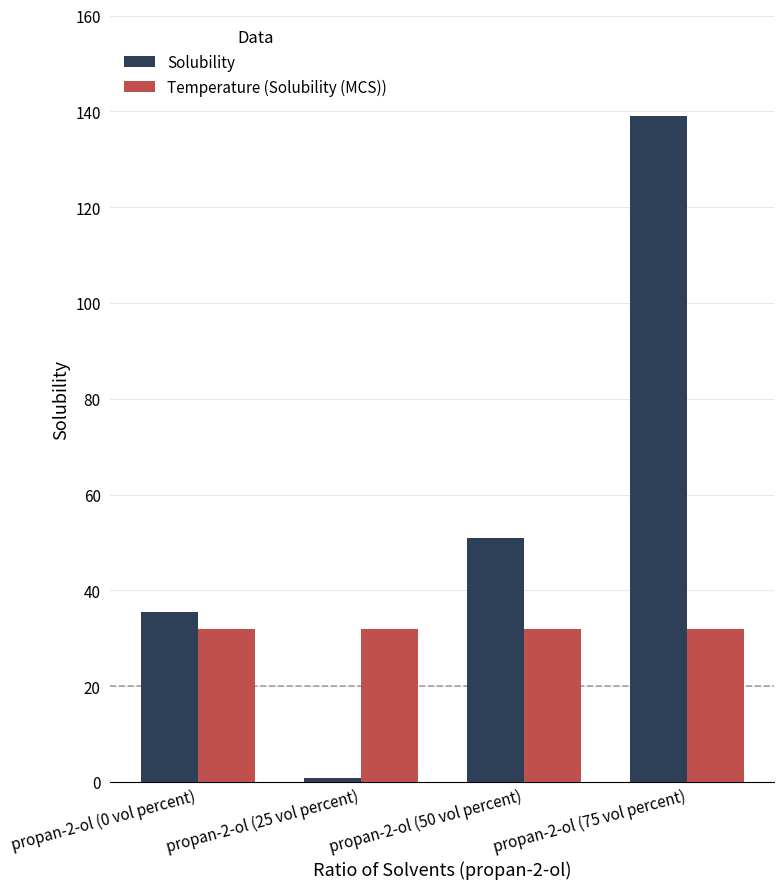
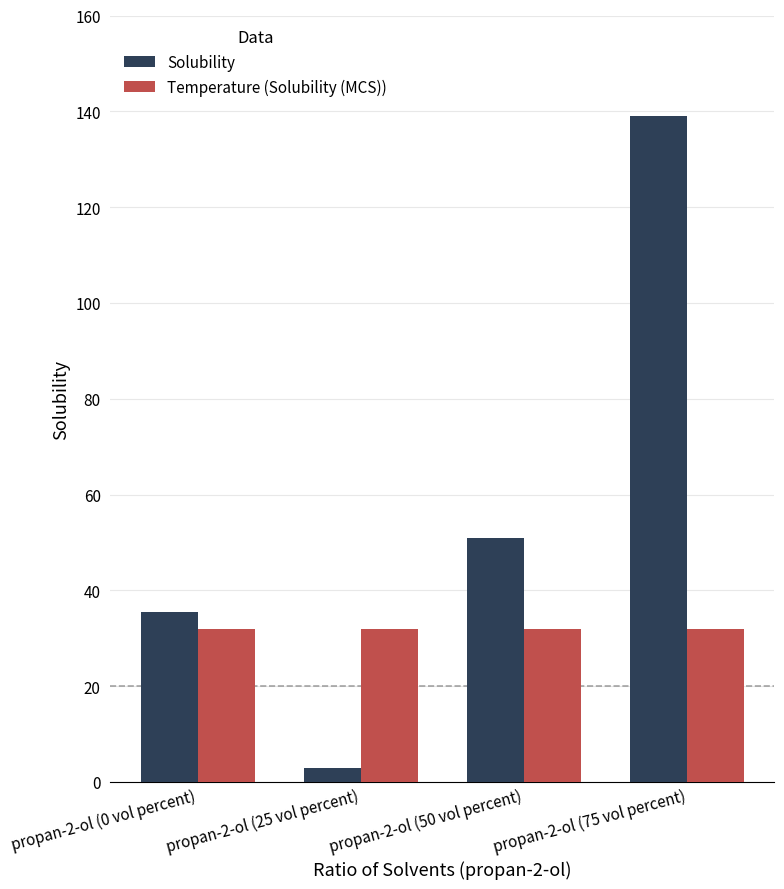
  {
    "Solubility": {
      "propan-2-ol (0 vol percent)": 35,
-     "propan-2-ol (25 vol percent)": 1,
+     "propan-2-ol (25 vol percent)": 3,
      "propan-2-ol (50 vol percent)": 51,
      "propan-2-ol (75 vol percent)": 139
    },
    "Temperature (Solubility (MCS))": {
      "propan-2-ol (0 vol percent)": 32,
      "propan-2-ol (25 vol percent)": 32,
      "propan-2-ol (50 vol percent)": 32,
      "propan-2-ol (75 vol percent)": 32
    }
  }
